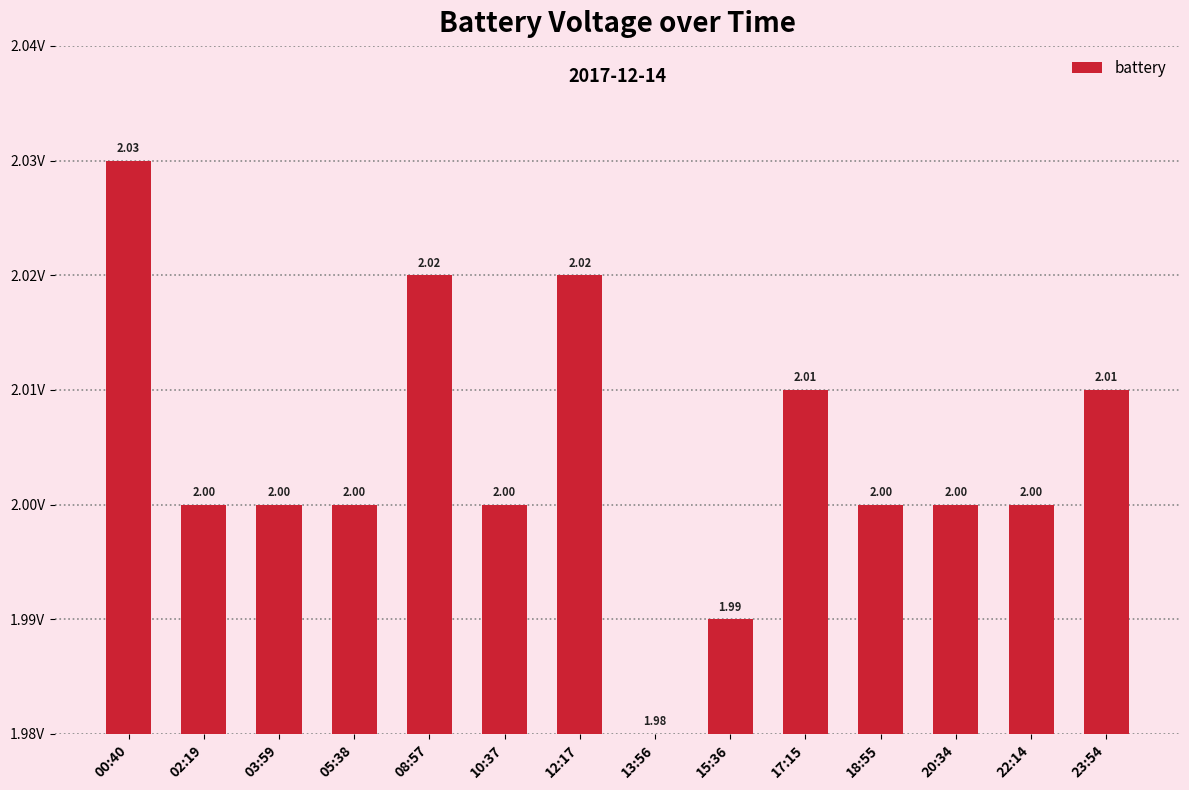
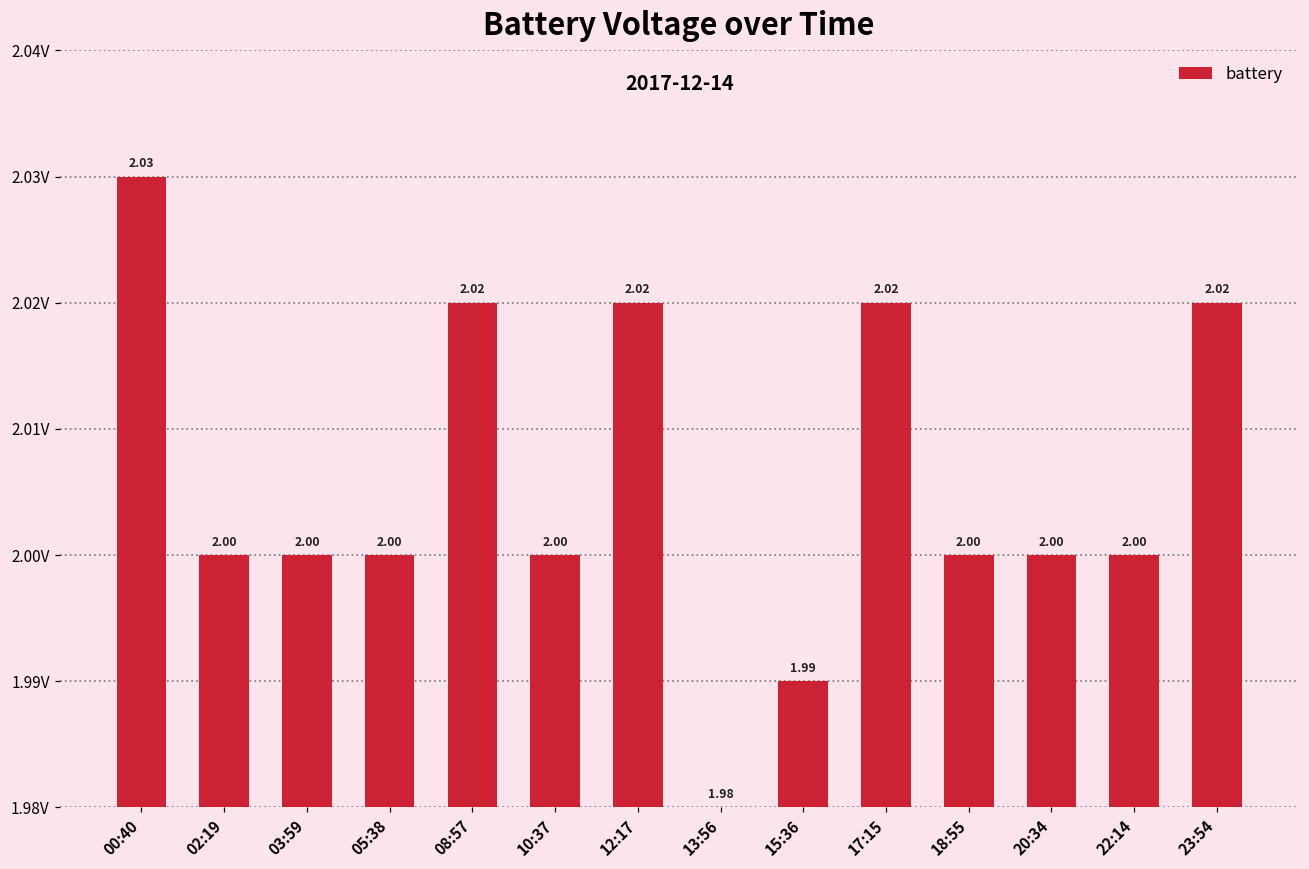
  {
    "00:40": 2.03,
    "02:19": 2.00,
    "03:59": 2.00,
    "05:38": 2.00,
    "08:57": 2.02,
    "10:37": 2.00,
    "12:17": 2.02,
    "13:56": 1.98,
    "15:36": 1.99,
-   "17:15": 2.01,
+   "17:15": 2.02,
    "18:55": 2.00,
    "20:34": 2.00,
    "22:14": 2.00,
-   "23:54": 2.01
+   "23:54": 2.02
  }
